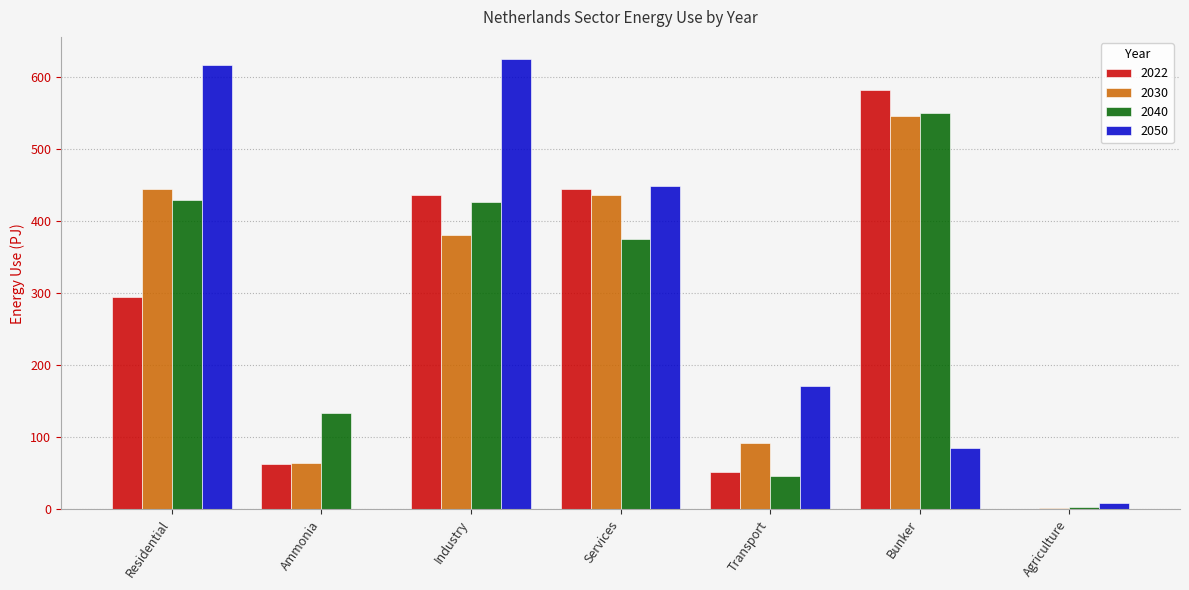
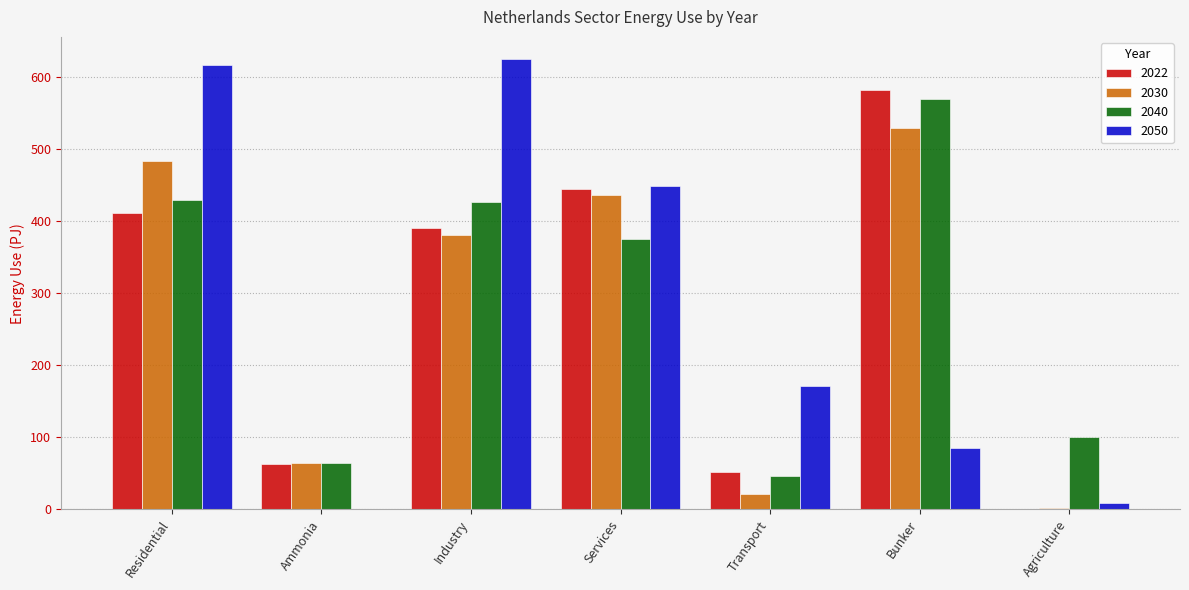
  {
    "2022": {
-     "Residential": 290,
+     "Residential": 410,
      "Ammonia": 60,
-     "Industry": 440,
+     "Industry": 390,
      "Services": 440,
      "Transport": 50,
      "Bunker": 580,
      "Agriculture": 0
    },
    "2030": {
-     "Residential": 450,
+     "Residential": 480,
      "Ammonia": 70,
      "Industry": 380,
      "Services": 440,
-     "Transport": 90,
-     "Bunker": 550
+     "Transport": 20,
+     "Bunker": 530
    },
    "2040": {
      "Residential": 430,
-     "Ammonia": 130,
+     "Ammonia": 70,
      "Industry": 430,
      "Services": 380,
      "Transport": 50,
-     "Bunker": 550,
-     "Agriculture": 0
+     "Bunker": 570,
+     "Agriculture": 100
    },
    "2050": {
      "Residential": 620,
      "Ammonia": 0,
      "Industry": 620,
      "Services": 450,
      "Transport": 170,
      "Bunker": 90,
      "Agriculture": 10
    }
  }
